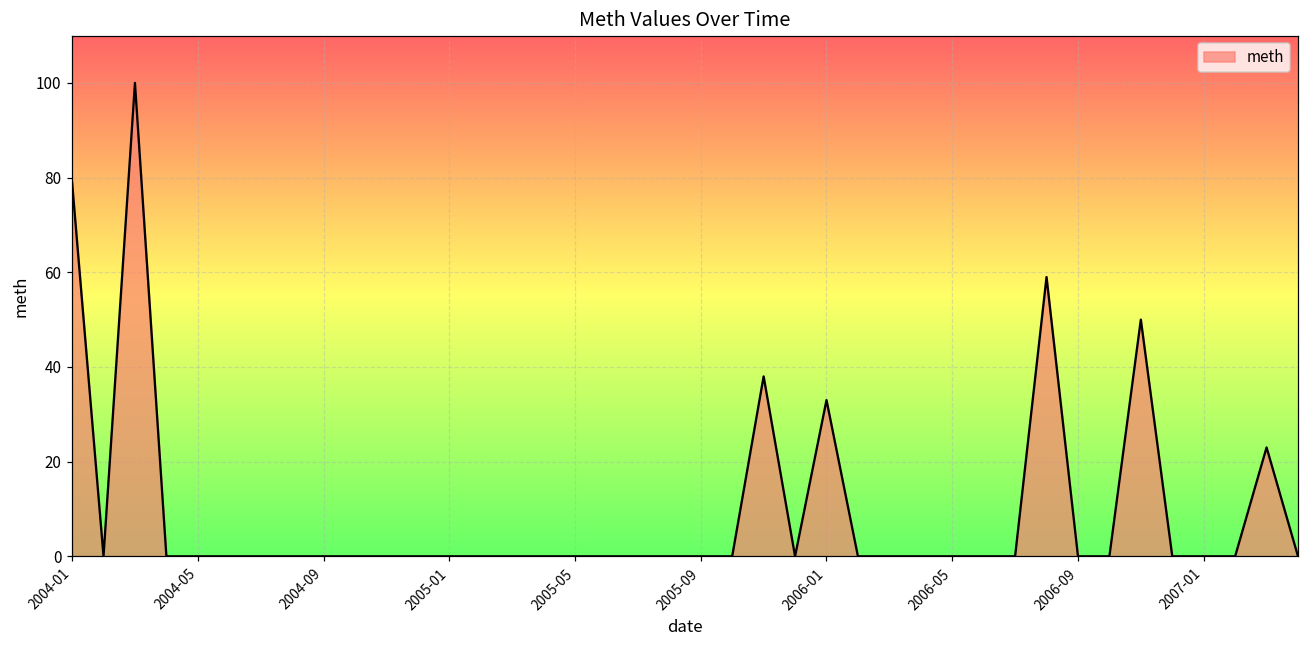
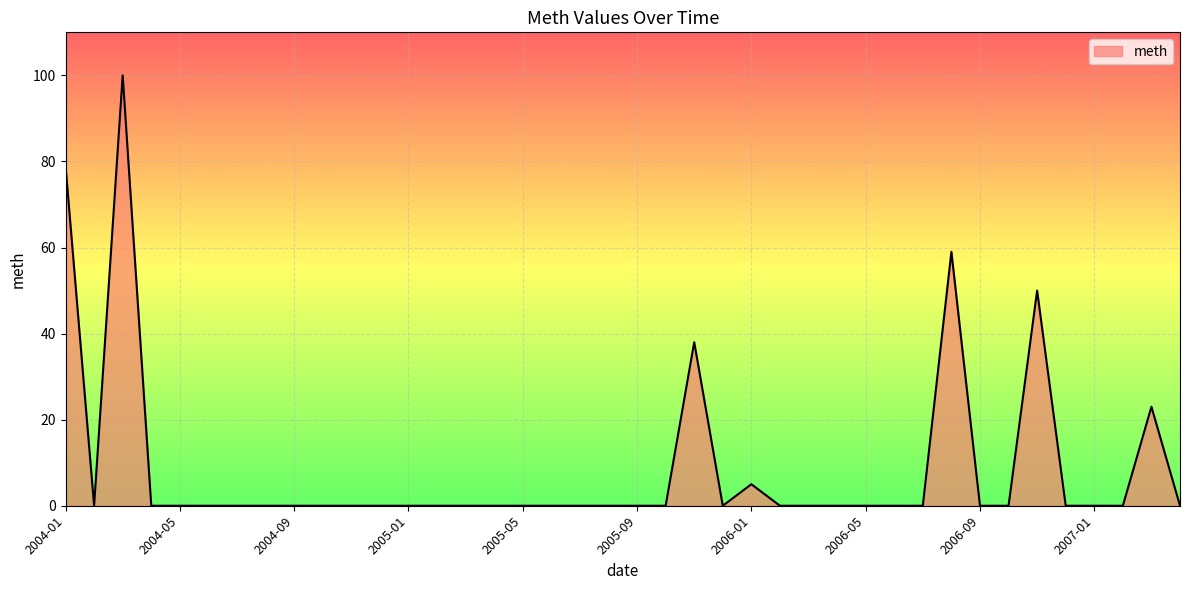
  {
    "2004-01": 79,
    "2004-05": 0,
    "2004-09": 0,
    "2005-01": 0,
    "2005-05": 0,
    "2005-09": 0,
-   "2006-01": 33,
+   "2006-01": 5,
    "2006-05": 0,
    "2006-09": 0,
    "2007-01": 0
  }
